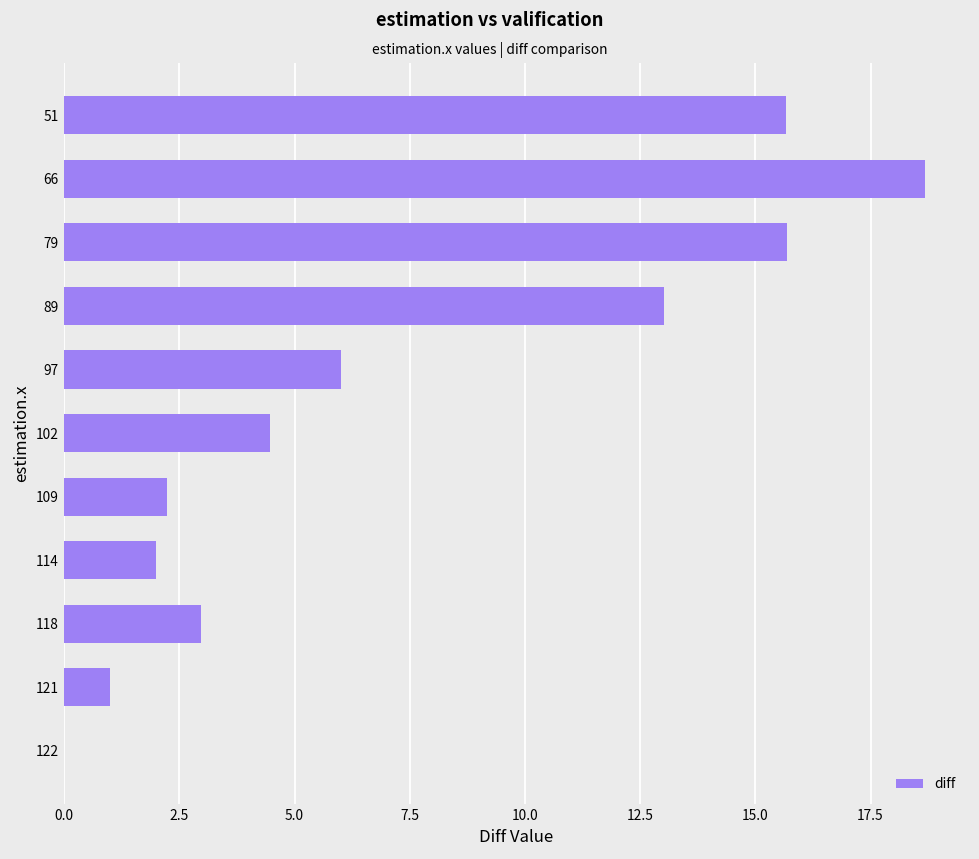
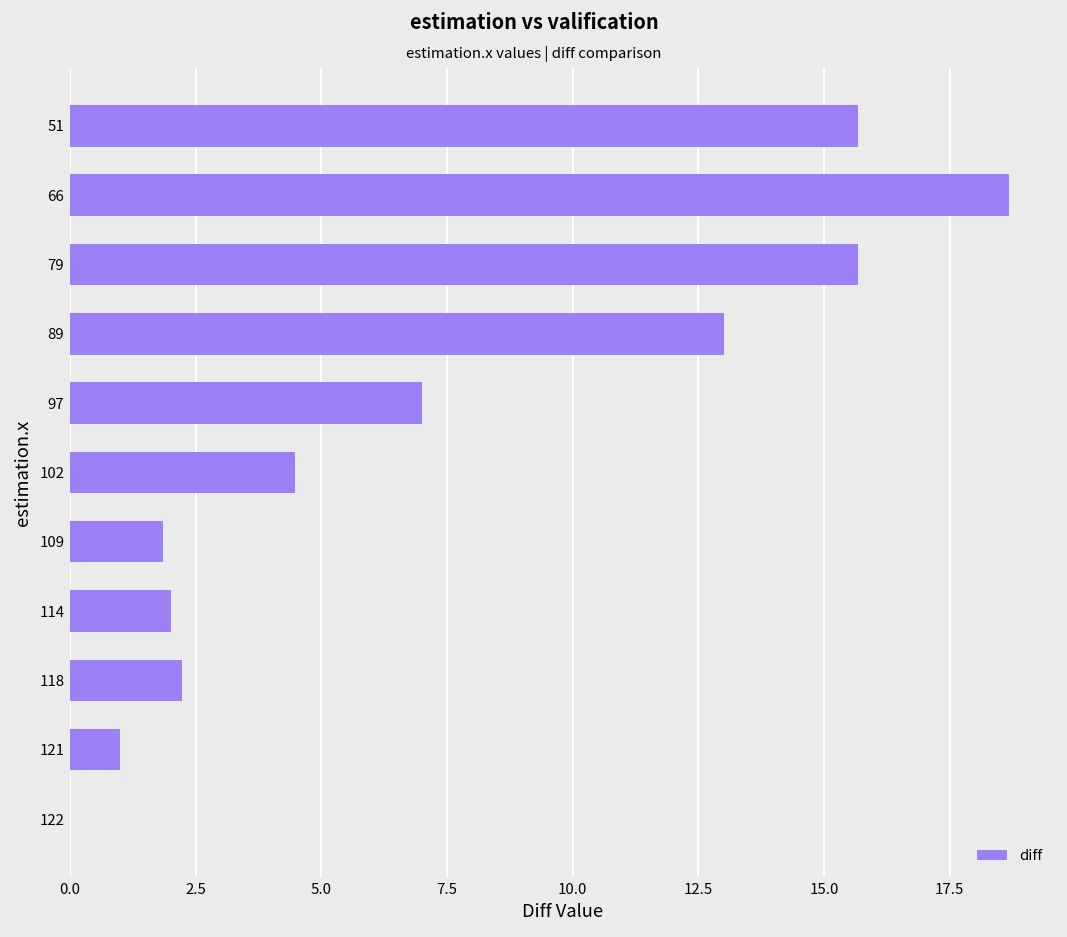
  {
    "51": 15.7,
    "66": 18.7,
    "79": 15.7,
    "89": 13.0,
-   "97": 6,
+   "97": 7,
    "102": 4.5,
-   "109": 2.2,
+   "109": 1.9,
    "114": 2.0,
-   "118": 3.0,
+   "118": 2.2,
    "121": 1.0,
    "122": 0.0
  }
